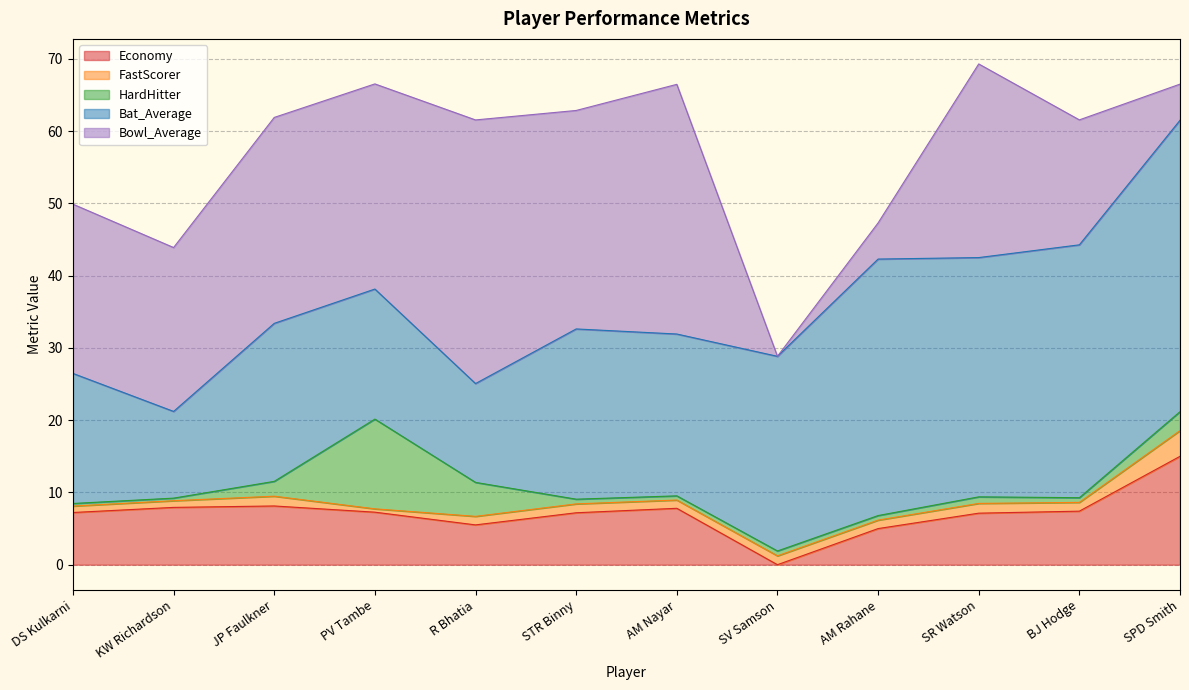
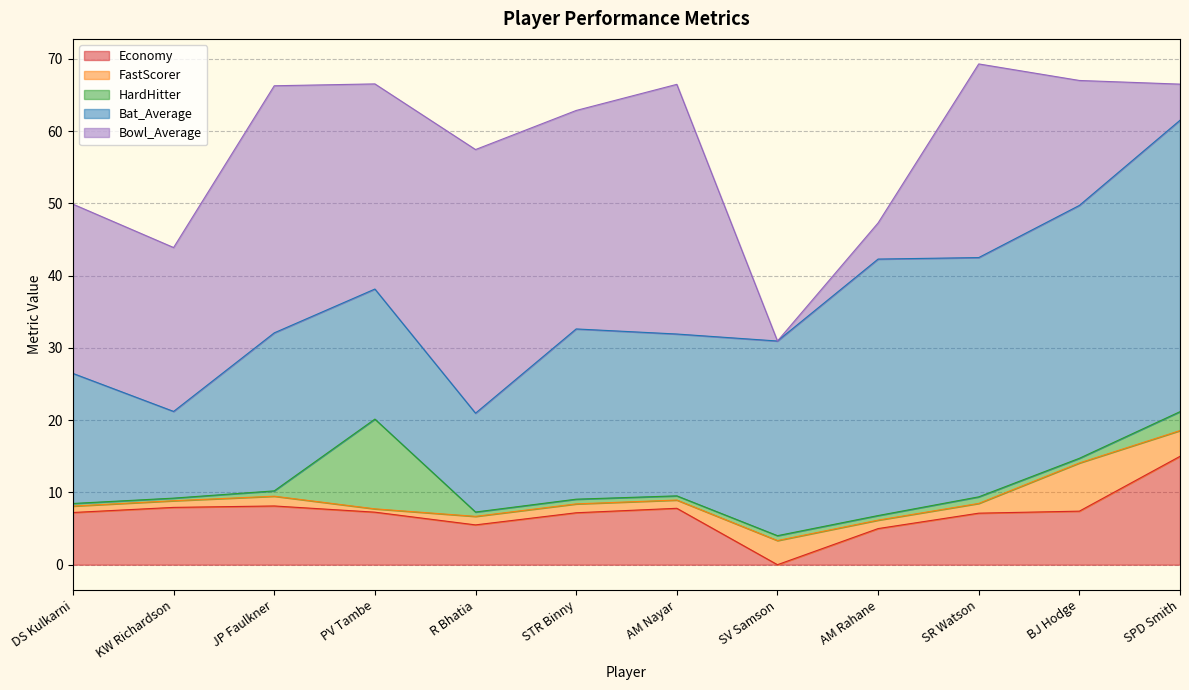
  {
    "Economy": {
      "DS Kulkarni": 7,
      "KW Richardson": 8,
      "JP Faulkner": 8,
      "PV Tambe": 7,
      "R Bhatia": 6,
      "STR Binny": 7,
      "AM Nayar": 8,
      "SV Samson": 0,
      "AM Rahane": 5,
      "SR Watson": 7,
      "BJ Hodge": 7,
      "SPD Smith": 15
    },
    "FastScorer": {
      "DS Kulkarni": 1,
      "KW Richardson": 1,
      "JP Faulkner": 1,
      "PV Tambe": 0,
      "R Bhatia": 1,
      "STR Binny": 1,
      "AM Nayar": 1,
-     "SV Samson": 1,
+     "SV Samson": 3,
      "AM Rahane": 1,
      "SR Watson": 1,
-     "BJ Hodge": 1,
+     "BJ Hodge": 7,
      "SPD Smith": 4
    },
    "HardHitter": {
      "DS Kulkarni": 0,
      "KW Richardson": 0,
-     "JP Faulkner": 2,
+     "JP Faulkner": 1,
      "PV Tambe": 12,
-     "R Bhatia": 5,
+     "R Bhatia": 1,
      "STR Binny": 1,
      "AM Nayar": 1,
      "SV Samson": 1,
      "AM Rahane": 1,
      "SR Watson": 1,
      "BJ Hodge": 1,
      "SPD Smith": 3
    },
    "Bat_Average": {
      "DS Kulkarni": 18,
      "KW Richardson": 12,
      "JP Faulkner": 22,
      "PV Tambe": 18,
      "R Bhatia": 14,
      "STR Binny": 24,
      "AM Nayar": 22,
      "AM Rahane": 36,
      "SR Watson": 33,
      "BJ Hodge": 35,
      "SPD Smith": 40
    },
    "Bowl_Average": {
      "DS Kulkarni": 23,
      "KW Richardson": 23,
-     "JP Faulkner": 29,
+     "JP Faulkner": 34,
      "PV Tambe": 28,
      "R Bhatia": 36,
      "STR Binny": 30,
      "AM Nayar": 35,
      "AM Rahane": 5,
      "SR Watson": 27,
      "BJ Hodge": 17,
      "SPD Smith": 5
    }
  }
